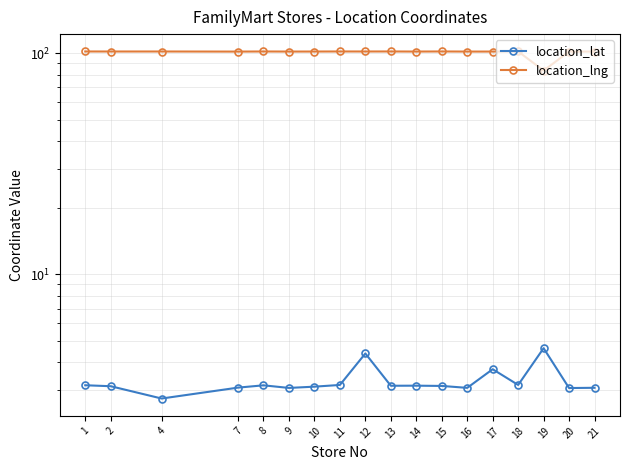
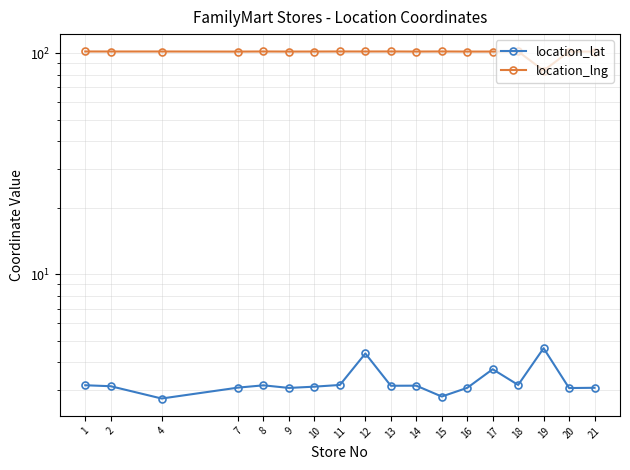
  {
    "location_lat": {
      "1": 3.2,
      "2": 3.1,
      "4": 2.7,
      "7": 3.1,
      "8": 3.1,
      "9": 3.1,
      "10": 3.1,
      "11": 3.2,
      "12": 4.4,
      "13": 3.1,
      "14": 3.1,
-     "15": 3.1,
+     "15": 2.8,
      "16": 3.1,
      "17": 3.7,
      "18": 3.2,
      "19": 4.6,
      "20": 3.1,
      "21": 3.1
    },
    "location_lng": {
      "1": 100,
      "2": 100,
      "4": 100,
      "7": 100,
      "8": 100,
      "9": 100,
      "10": 100,
      "11": 100,
      "12": 100,
      "13": 100,
      "14": 100,
      "15": 100,
      "16": 100,
      "17": 100
    }
  }
